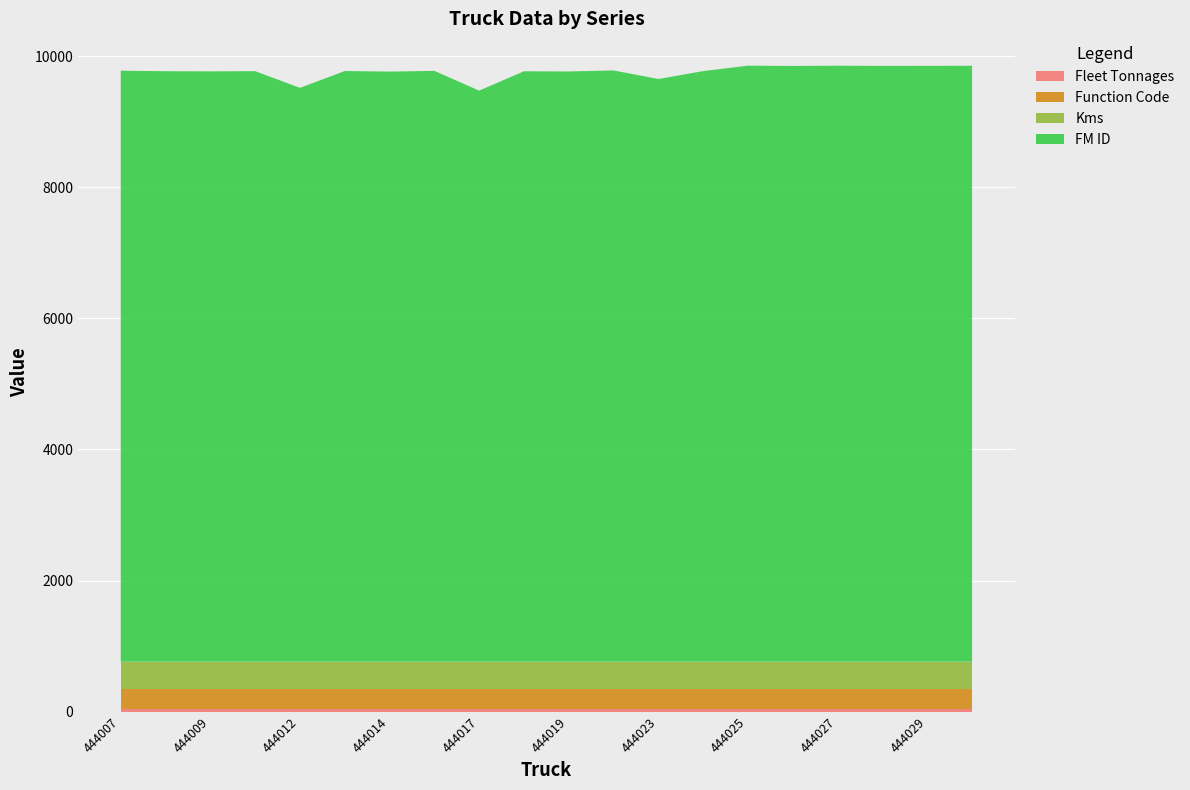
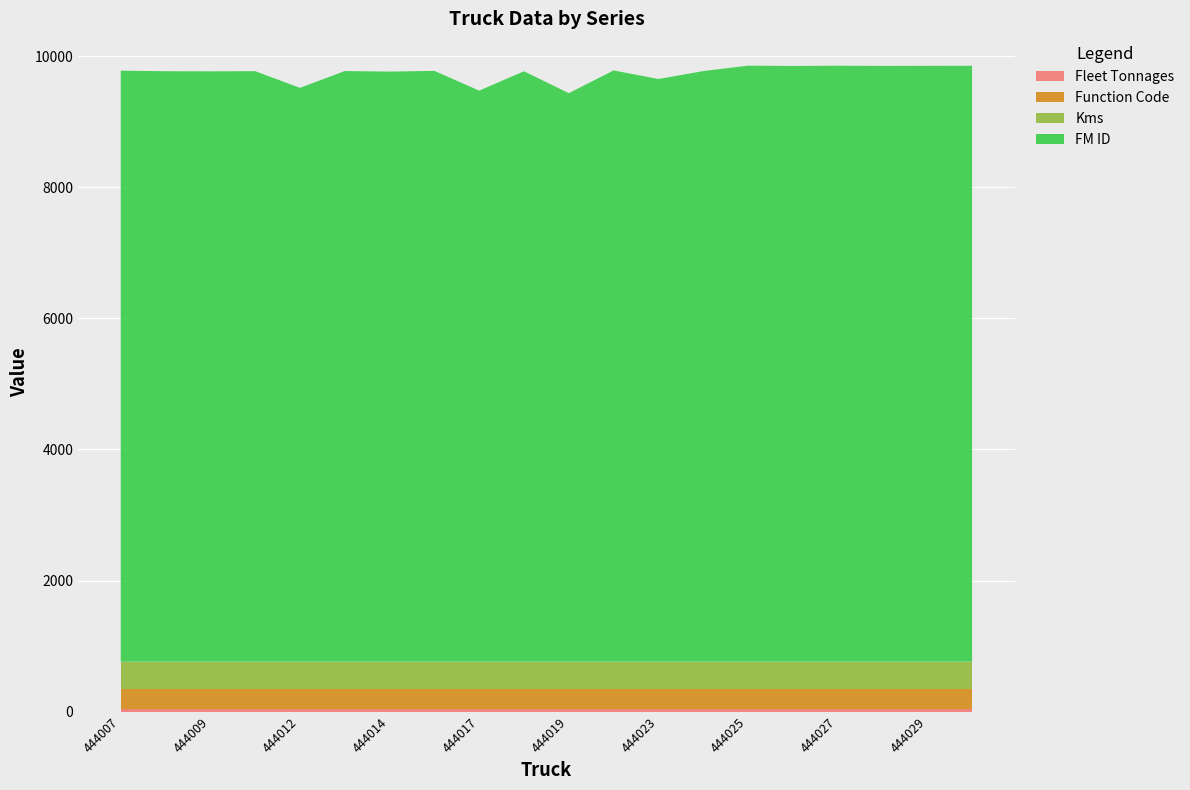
  {
    "Function Code": {
      "444007": 300,
      "444009": 300,
      "444012": 300,
      "444014": 300,
      "444017": 300,
      "444019": 300,
      "444023": 300,
      "444025": 300,
      "444027": 300,
      "444029": 300
    },
    "Kms": {
      "444007": 400,
      "444009": 400,
      "444012": 400,
      "444014": 400,
      "444017": 400,
      "444019": 400,
      "444023": 400,
      "444025": 400,
      "444027": 400,
      "444029": 400
    },
    "FM ID": {
      "444007": 9000,
      "444009": 9000,
      "444012": 8800,
      "444014": 9000,
      "444017": 8700,
-     "444019": 9000,
+     "444019": 8700,
      "444023": 8900,
      "444025": 9100,
      "444027": 9100,
      "444029": 9100
    }
  }
